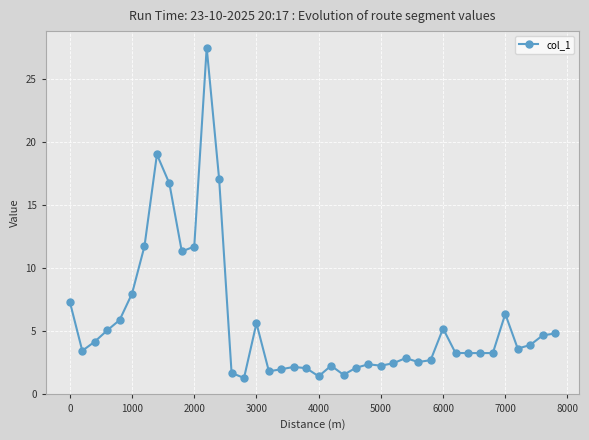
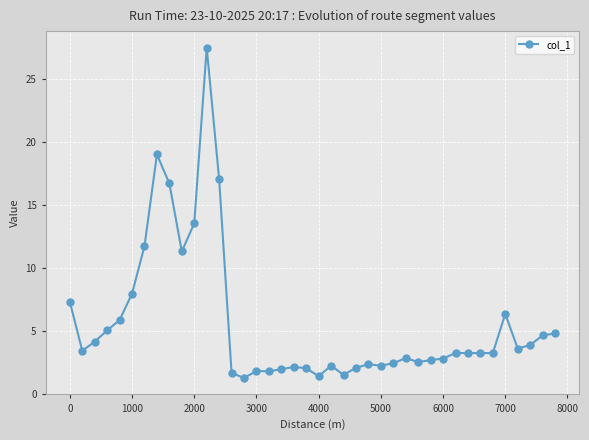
  {
    "0": 7.3,
    "1000": 8.0,
-   "2000": 11.7,
-   "3000": 5.6,
+   "2000": 13.5,
+   "3000": 1.8,
    "4000": 1.4,
    "5000": 2.3,
-   "6000": 5.2,
+   "6000": 2.8,
    "7000": 6.4
  }
